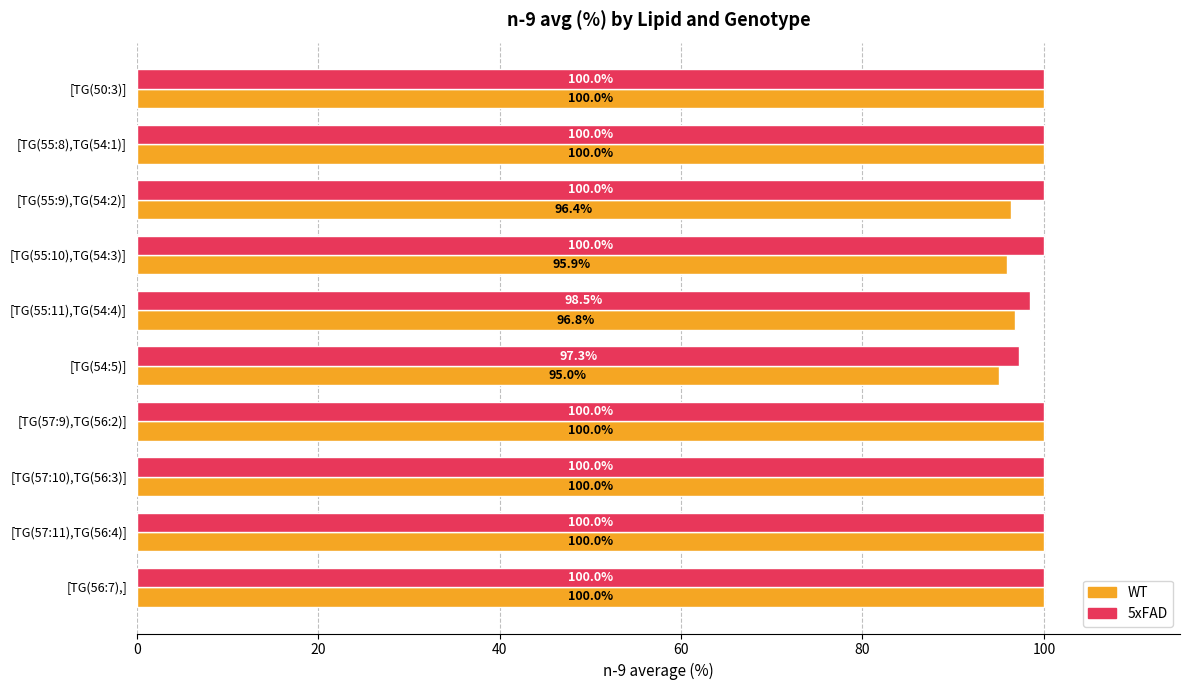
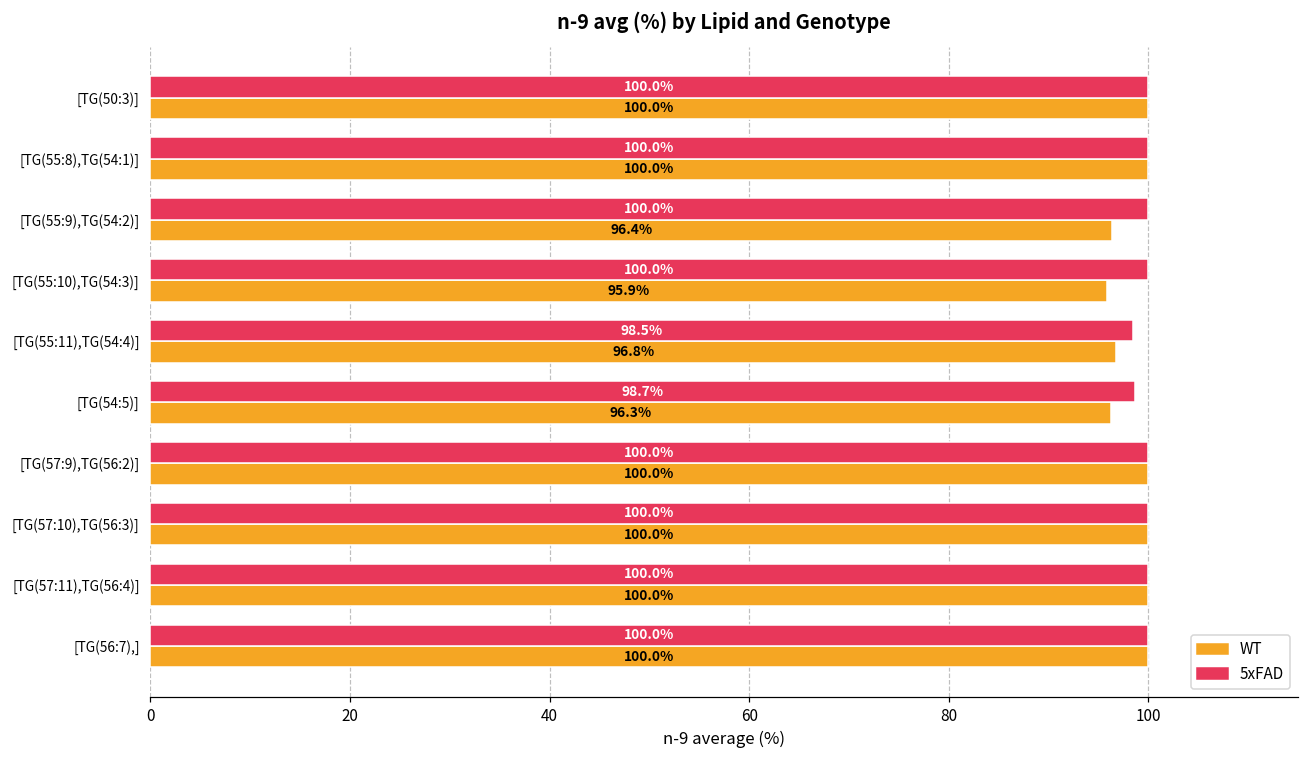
  {
    "WT": {
      "[TG(50:3)]": "100.0%",
      "[TG(55:8),TG(54:1)]": "100.0%",
      "[TG(55:9),TG(54:2)]": "96.4%",
      "[TG(55:10),TG(54:3)]": "95.9%",
      "[TG(55:11),TG(54:4)]": "96.8%",
-     "[TG(54:5)]": "95.0%",
+     "[TG(54:5)]": "96.3%",
      "[TG(57:9),TG(56:2)]": "100.0%",
      "[TG(57:10),TG(56:3)]": "100.0%",
      "[TG(57:11),TG(56:4)]": "100.0%",
      "[TG(56:7),]": "100.0%"
    },
    "5xFAD": {
      "[TG(50:3)]": "100.0%",
      "[TG(55:8),TG(54:1)]": "100.0%",
      "[TG(55:9),TG(54:2)]": "100.0%",
      "[TG(55:10),TG(54:3)]": "100.0%",
      "[TG(55:11),TG(54:4)]": "98.5%",
-     "[TG(54:5)]": "97.3%",
+     "[TG(54:5)]": "98.7%",
      "[TG(57:9),TG(56:2)]": "100.0%",
      "[TG(57:10),TG(56:3)]": "100.0%",
      "[TG(57:11),TG(56:4)]": "100.0%",
      "[TG(56:7),]": "100.0%"
    }
  }
